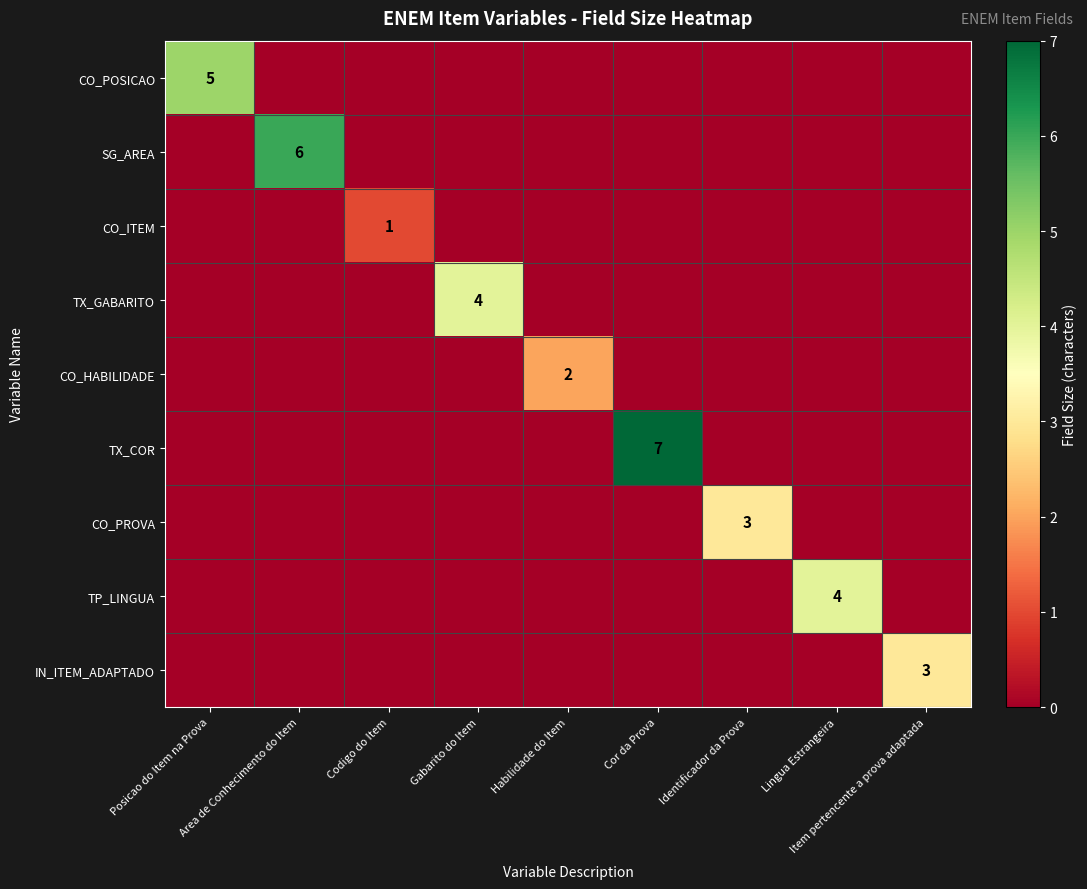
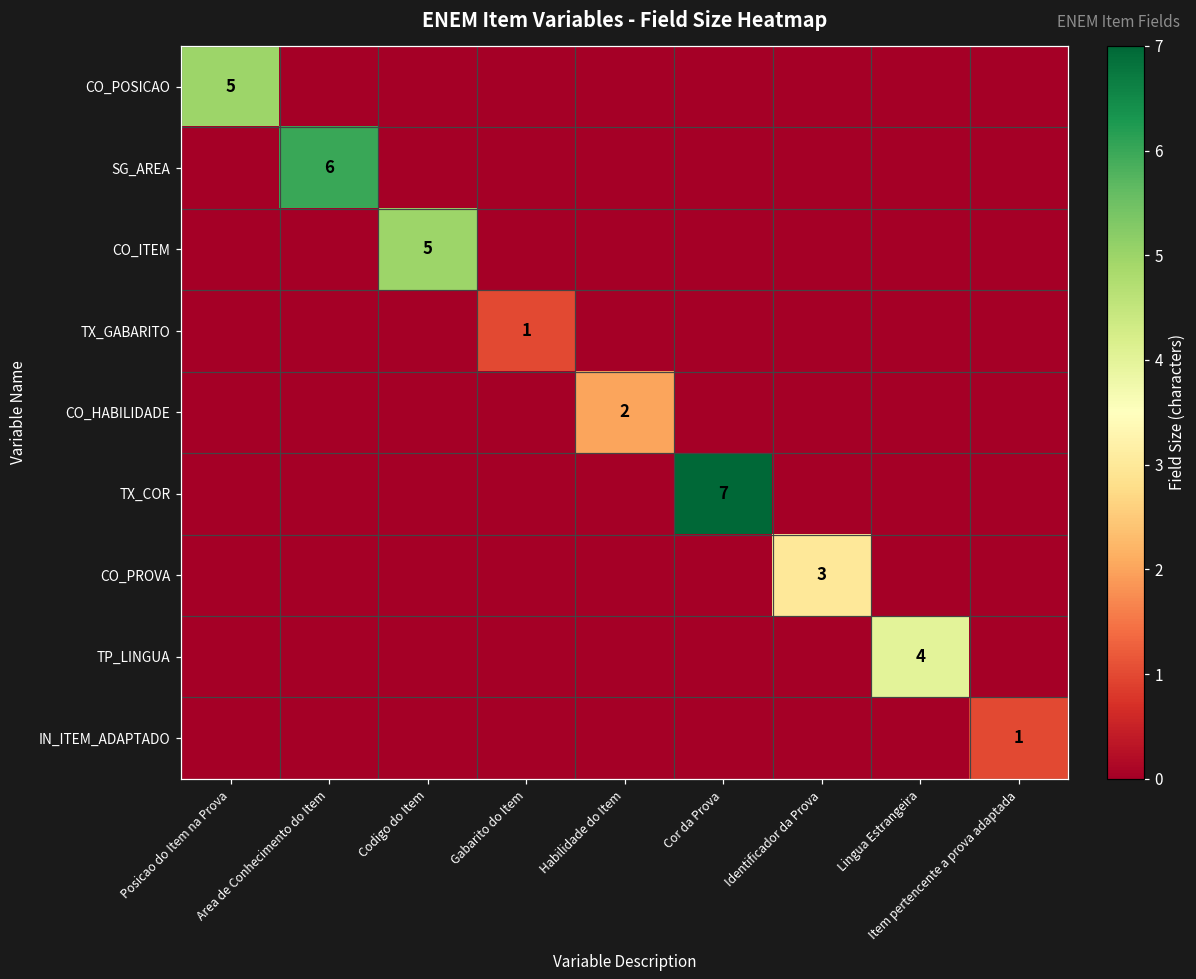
  {
    "CO_POSICAO": {
      "Posicao do Item na Prova": 5
    },
    "SG_AREA": {
      "Area de Conhecimento do Item": 6
    },
    "CO_ITEM": {
-     "Codigo do Item": 1
+     "Codigo do Item": 5
    },
    "TX_GABARITO": {
-     "Gabarito do Item": 4
+     "Gabarito do Item": 1
    },
    "CO_HABILIDADE": {
      "Habilidade do Item": 2
    },
    "TX_COR": {
      "Cor da Prova": 7
    },
    "CO_PROVA": {
      "Identificador da Prova": 3
    },
    "TP_LINGUA": {
      "Lingua Estrangeira": 4
    },
    "IN_ITEM_ADAPTADO": {
-     "Item pertencente a prova adaptada": 3
+     "Item pertencente a prova adaptada": 1
    }
  }
